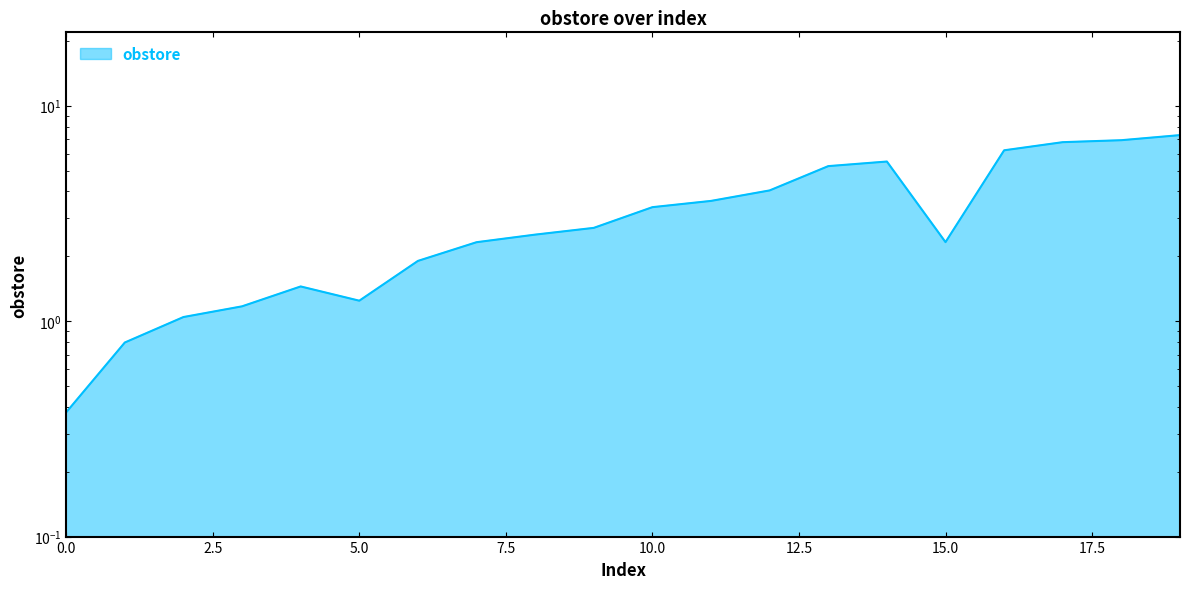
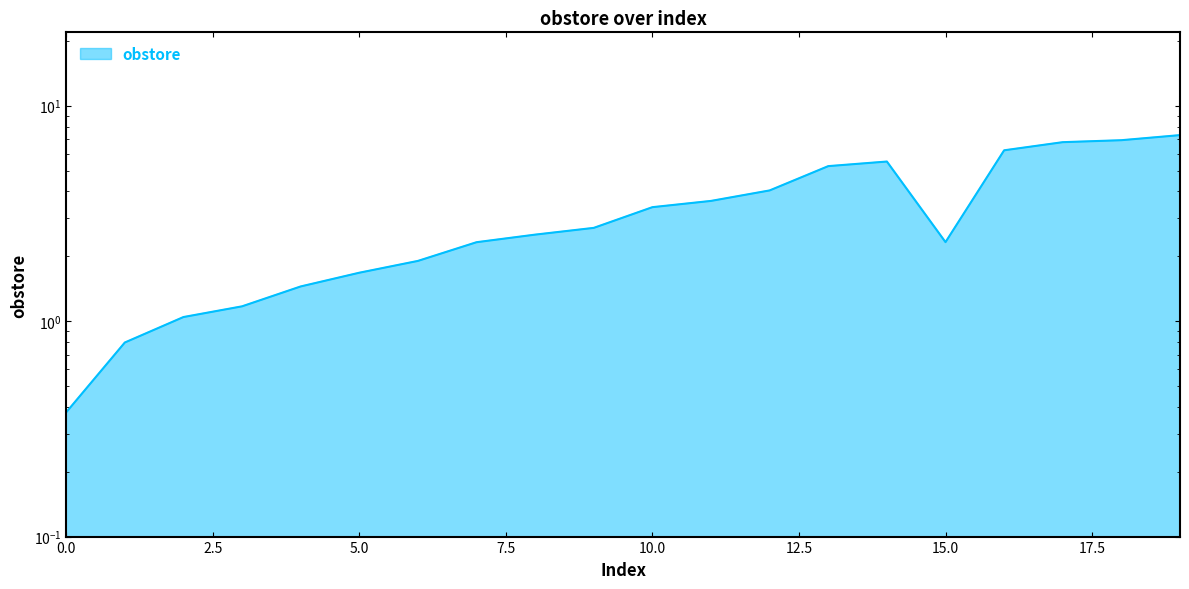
  {
    "0.0": 0.38,
-   "5.0": 1.2,
+   "5.0": 1.7,
    "10.0": 3.4,
    "15.0": 2.3
  }
